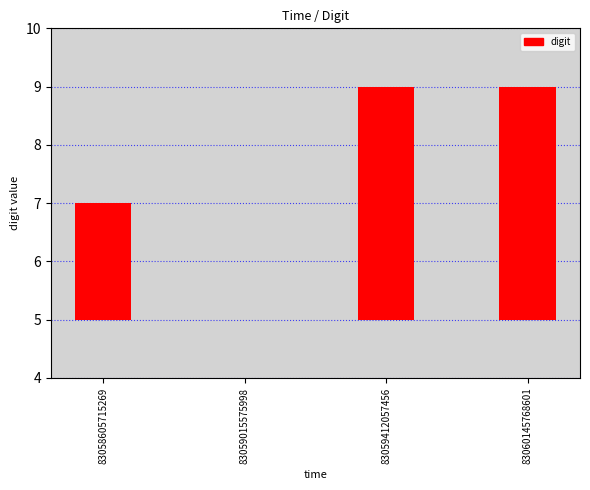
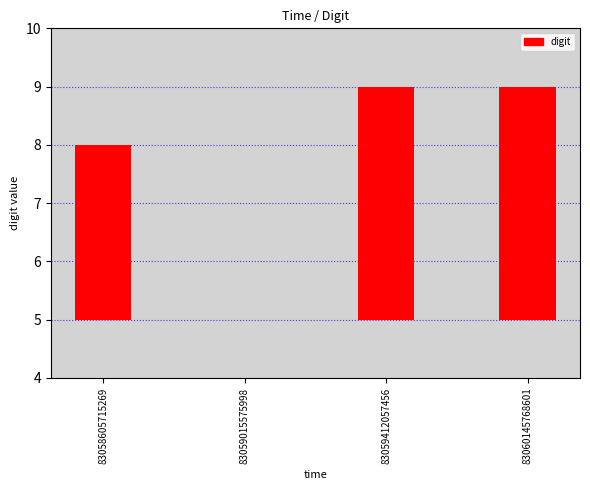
  {
-   "83058605715269": 7,
+   "83058605715269": 8,
    "83059412057456": 9,
    "83060145768601": 9
  }
